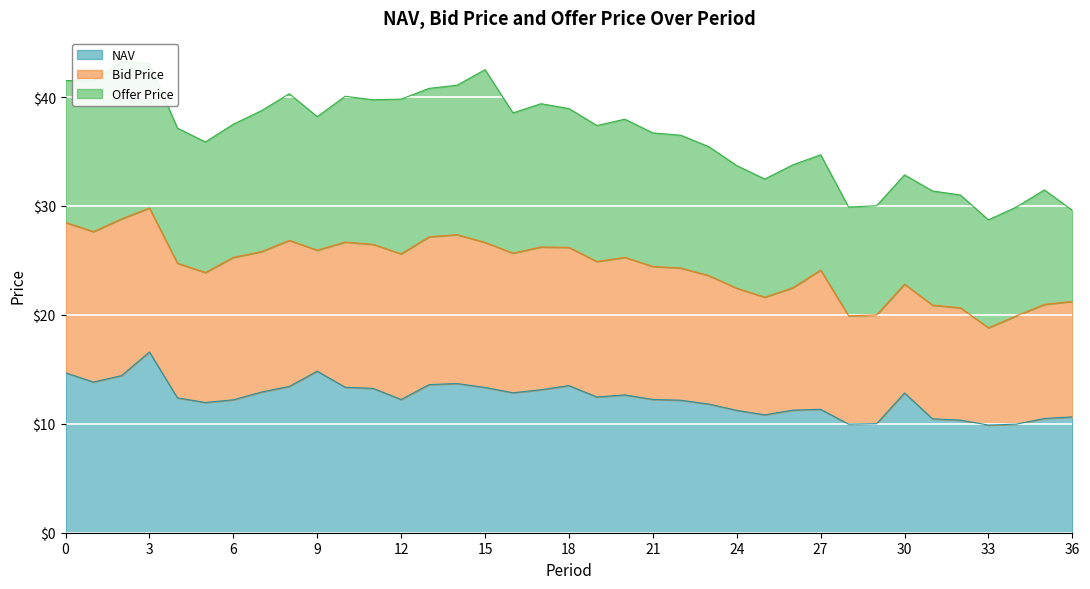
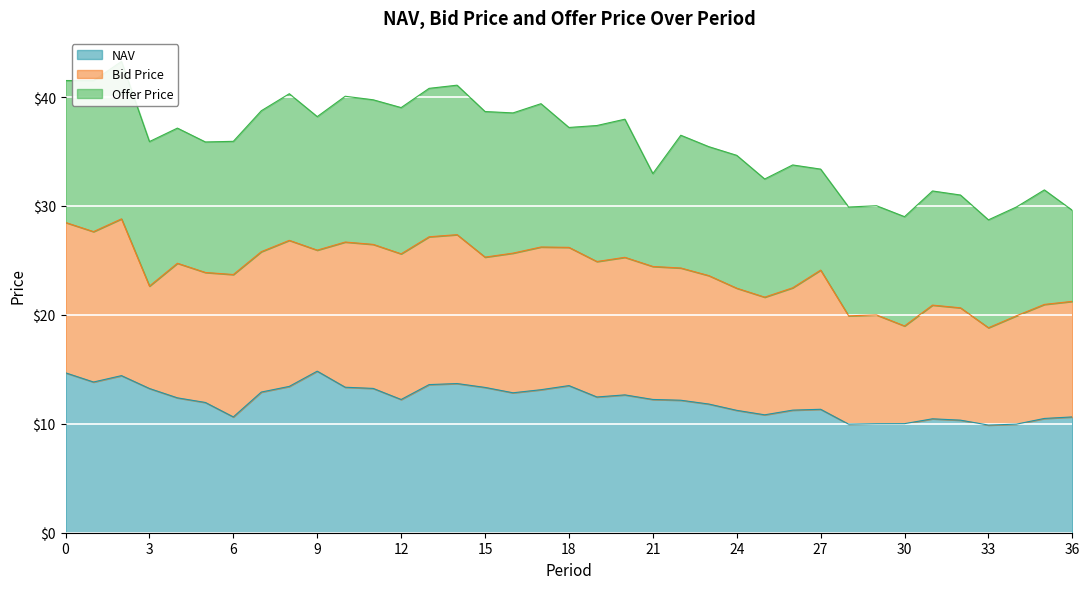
  {
    "NAV": {
      "0": "$14.7",
-     "3": "$16.6",
-     "6": "$12.2",
+     "3": "$13.2",
+     "6": "$10.6",
      "9": "$14.8",
      "12": "$12.2",
      "15": "$13.3",
      "18": "$13.5",
      "21": "$12.2",
      "24": "$11.2",
      "27": "$11.3",
-     "30": "$12.8",
+     "30": "$10.0",
      "33": "$9.9",
      "36": "$10.6"
    },
    "Bid Price": {
      "0": "$13.8",
-     "3": "$13.2",
+     "3": "$9.4",
      "6": "$13.1",
      "9": "$11.1",
      "12": "$13.4",
-     "15": "$13.3",
+     "15": "$12.0",
      "18": "$12.7",
      "21": "$12.2",
      "24": "$11.2",
      "27": "$12.8",
-     "30": "$10.0",
+     "30": "$9.0",
      "33": "$8.9",
      "36": "$10.6"
    },
    "Offer Price": {
      "0": "$13.0",
      "6": "$12.2",
      "9": "$12.3",
-     "12": "$14.2",
-     "15": "$15.9",
-     "18": "$12.7",
-     "21": "$12.3",
-     "24": "$11.3",
-     "27": "$10.6",
+     "12": "$13.4",
+     "15": "$13.4",
+     "18": "$11.0",
+     "21": "$8.5",
+     "24": "$12.2",
+     "27": "$9.3",
      "30": "$10.0",
      "33": "$9.9",
      "36": "$8.4"
    }
  }
